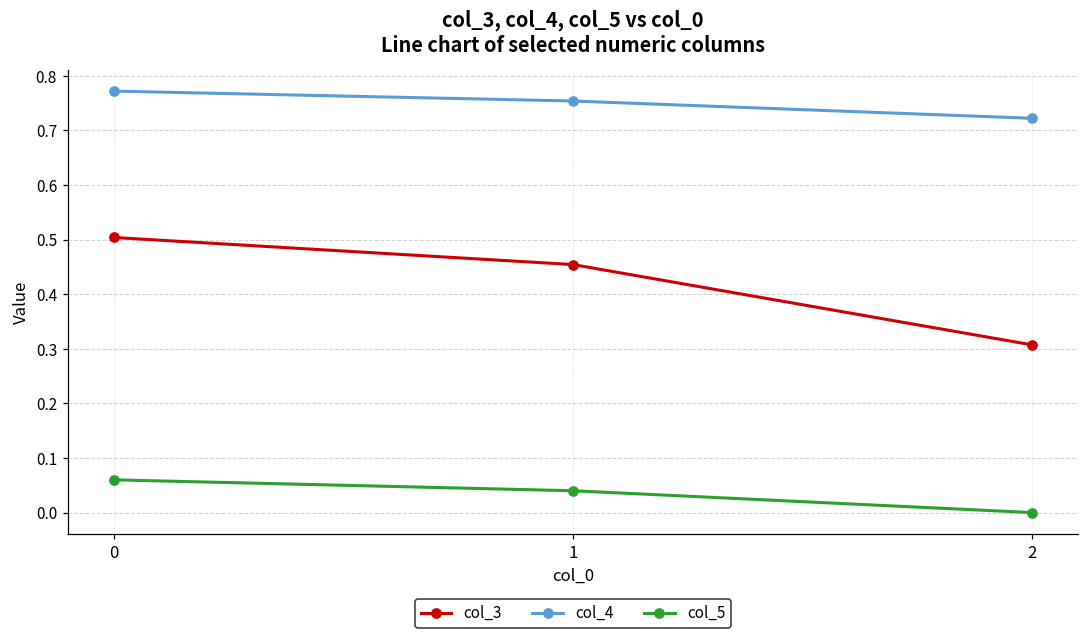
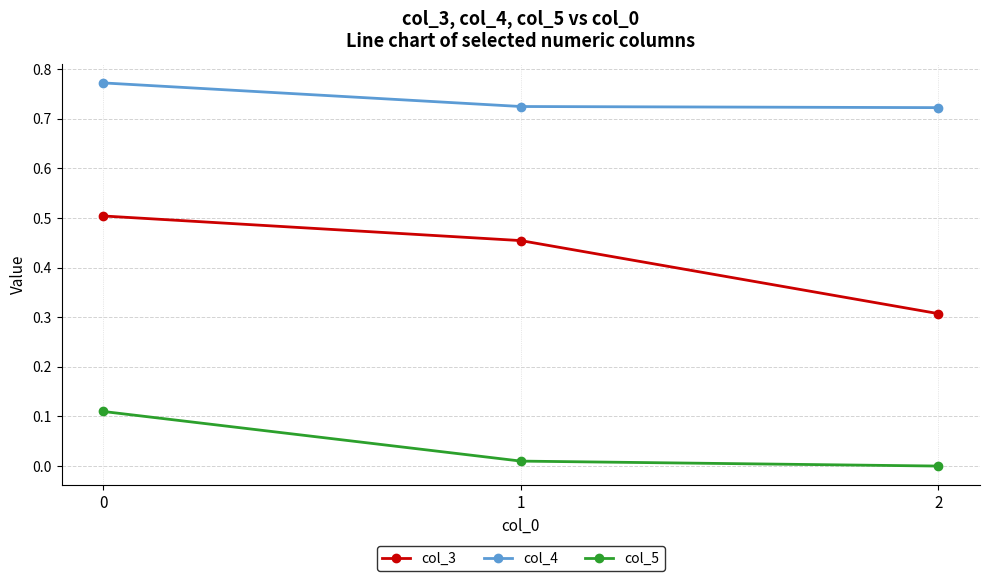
  {
    "col_3": {
      "0": 0.50,
      "1": 0.45,
      "2": 0.31
    },
    "col_4": {
      "0": 0.77,
-     "1": 0.75,
+     "1": 0.72,
      "2": 0.72
    },
    "col_5": {
-     "0": 0.06,
-     "1": 0.04,
+     "0": 0.11,
+     "1": 0.01,
      "2": 0.00
    }
  }
